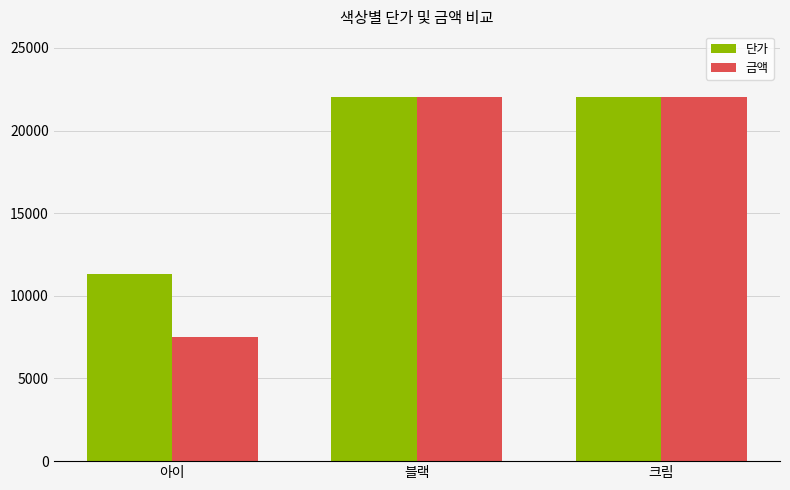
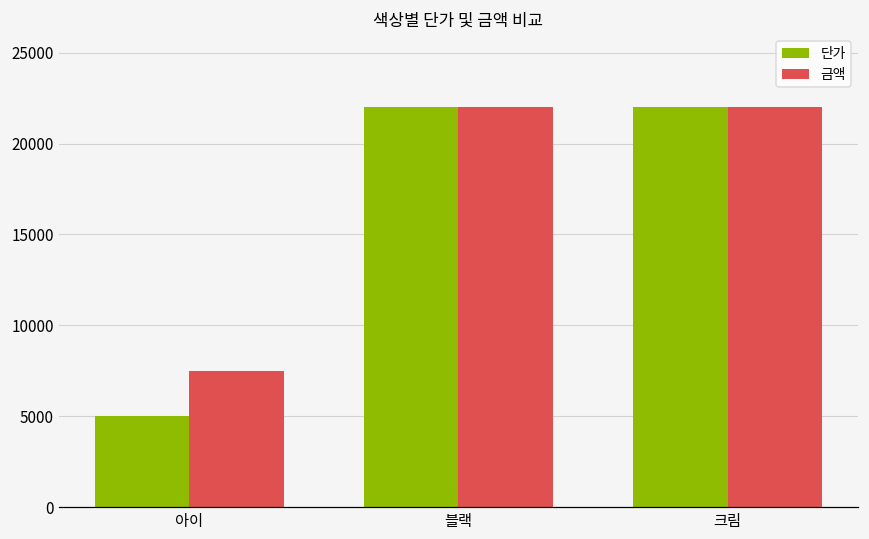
  {
    "단가": {
-     "아이": 11300,
+     "아이": 5000,
      "블랙": 22000,
      "크림": 22000
    },
    "금액": {
      "아이": 7500,
      "블랙": 22000,
      "크림": 22000
    }
  }
